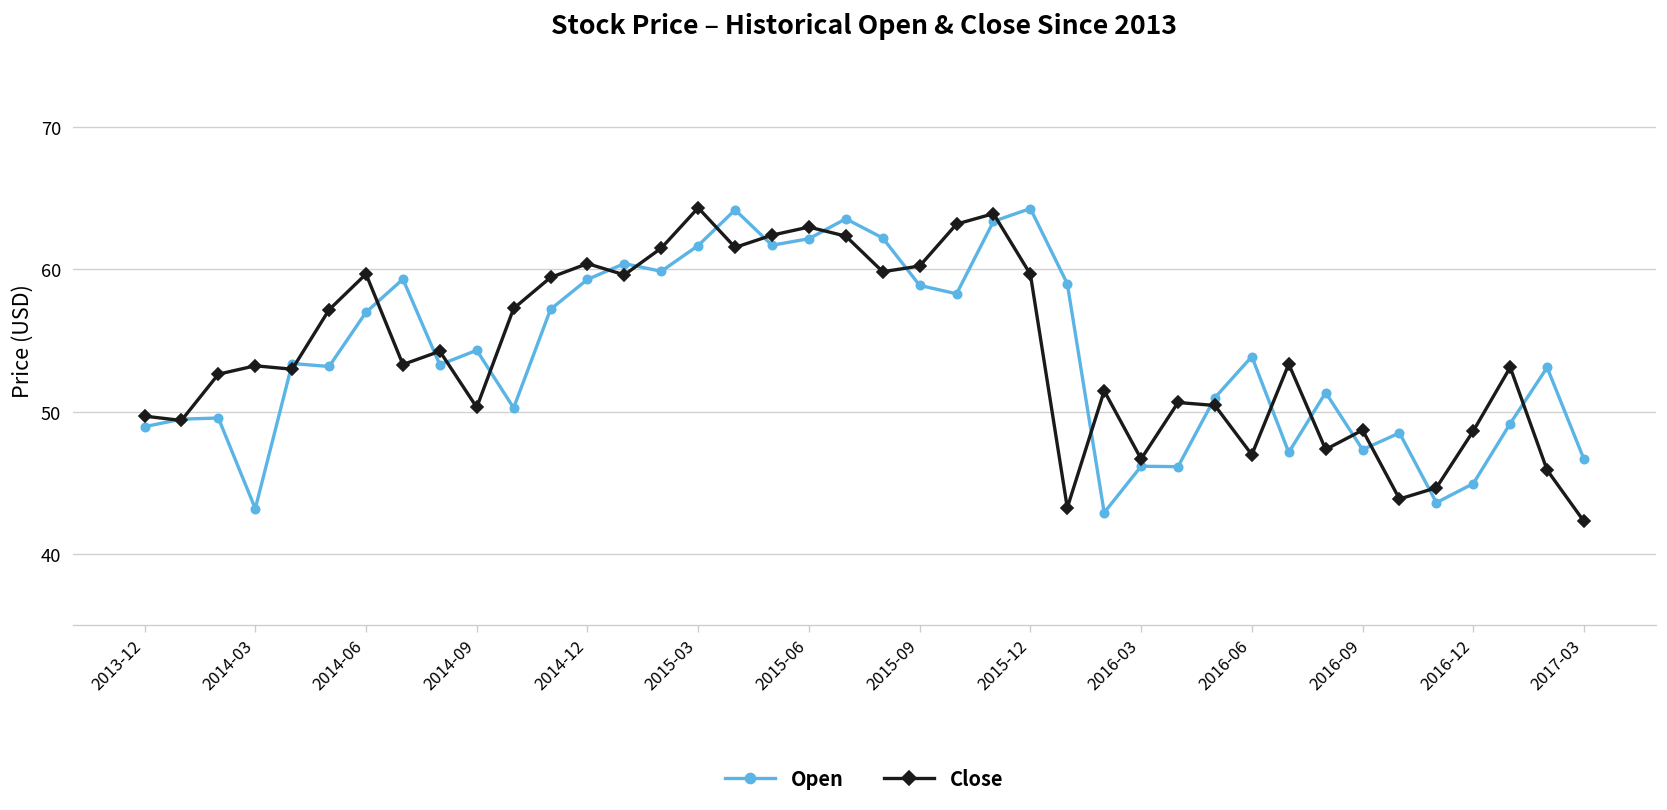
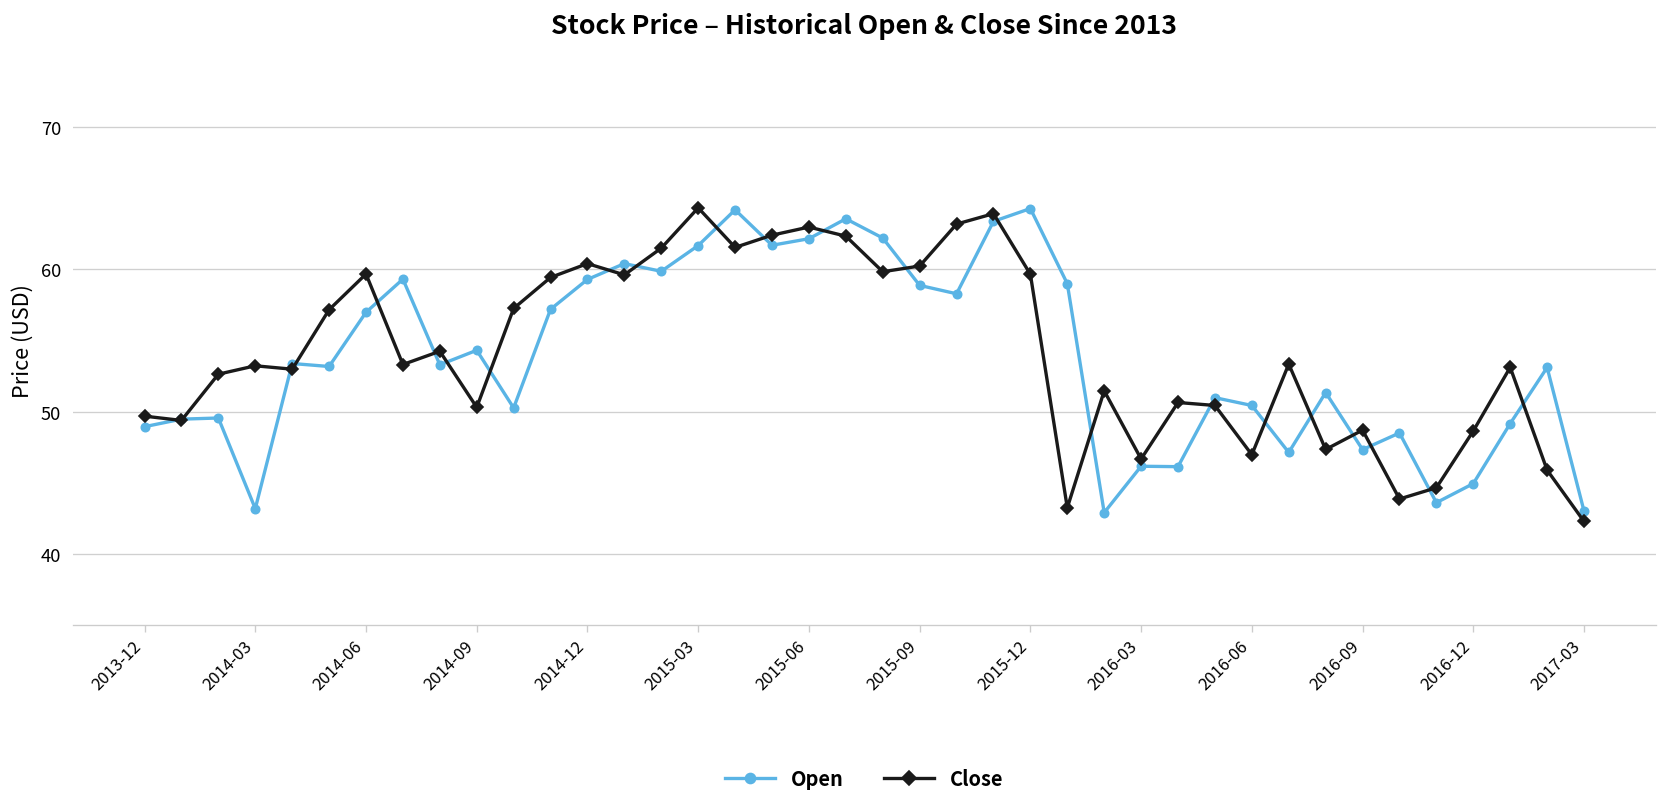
  {
    "Open": {
      "2013-12": 49.0,
      "2014-03": 43.2,
      "2014-06": 57.0,
      "2014-09": 54.3,
      "2014-12": 59.3,
      "2015-03": 61.7,
      "2015-06": 62.2,
      "2015-09": 58.9,
      "2015-12": 64.3,
      "2016-03": 46.2,
-     "2016-06": 53.9,
+     "2016-06": 50.4,
      "2016-09": 47.3,
      "2016-12": 45.0,
-     "2017-03": 46.7
+     "2017-03": 43.0
    },
    "Close": {
      "2013-12": 49.7,
      "2014-03": 53.2,
      "2014-06": 59.7,
      "2014-09": 50.3,
      "2014-12": 60.4,
      "2015-03": 64.3,
      "2015-06": 63.0,
      "2015-09": 60.2,
      "2015-12": 59.7,
      "2016-03": 46.7,
      "2016-06": 47.0,
      "2016-09": 48.7,
      "2016-12": 48.7,
      "2017-03": 42.3
    }
  }
